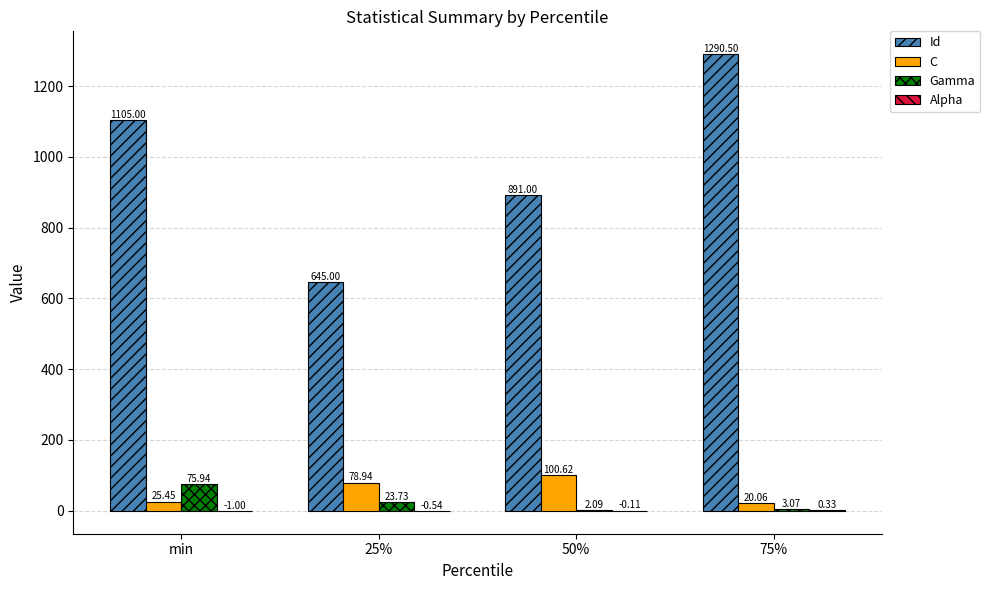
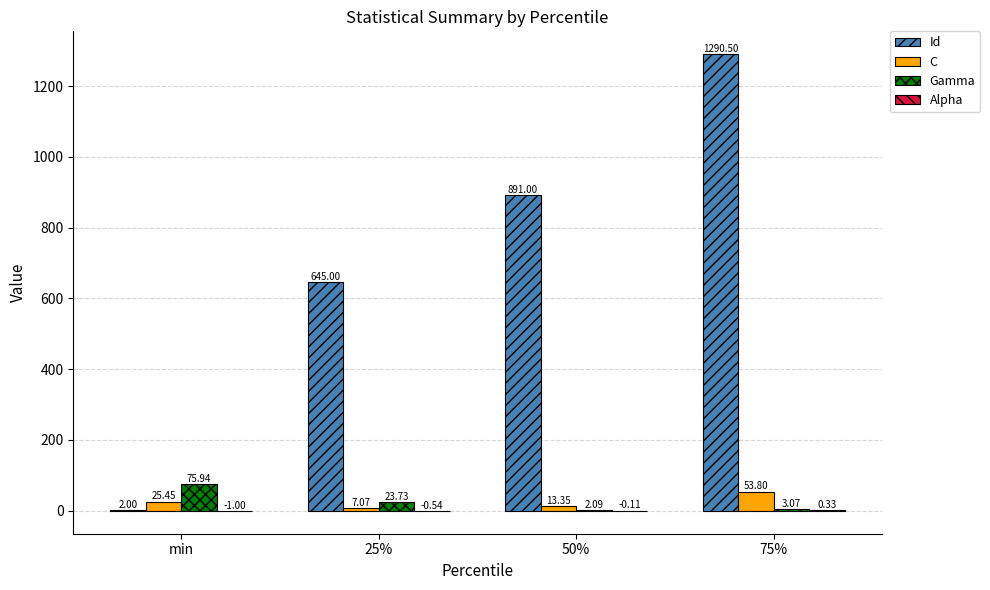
  {
    "Id": {
-     "min": 1105.00,
+     "min": 2.00,
      "25%": 645.00,
      "50%": 891.00,
      "75%": 1290.50
    },
    "C": {
      "min": 25.45,
-     "25%": 78.94,
-     "50%": 100.62,
-     "75%": 20.06
+     "25%": 7.07,
+     "50%": 13.35,
+     "75%": 53.80
    },
    "Gamma": {
      "min": 75.94,
      "25%": 23.73,
      "50%": 2.09,
      "75%": 3.07
    },
    "Alpha": {
      "min": -1.00,
      "25%": -0.54,
      "50%": -0.11,
      "75%": 0.33
    }
  }
